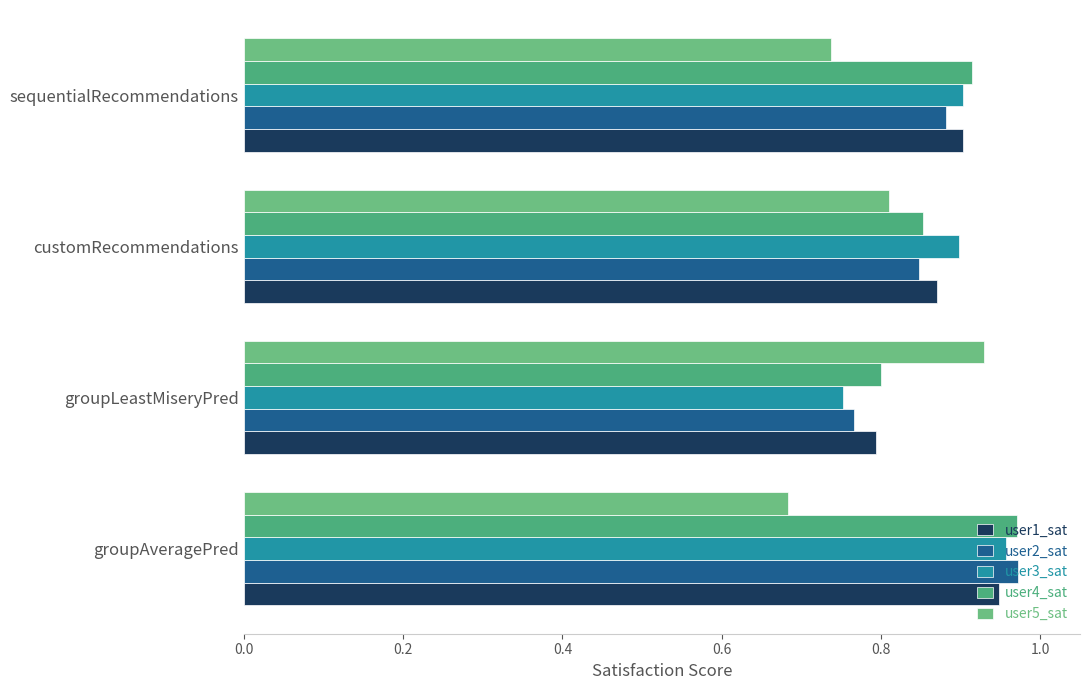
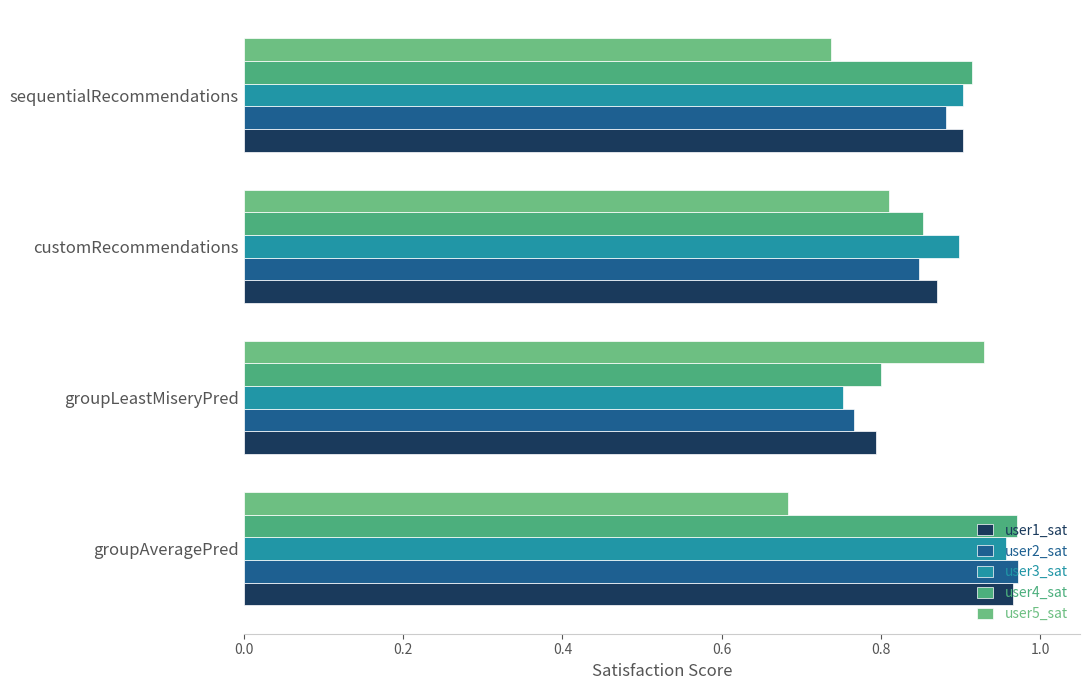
  {
    "user1_sat": {
      "sequentialRecommendations": 0.90,
      "customRecommendations": 0.87,
      "groupLeastMiseryPred": 0.79,
-     "groupAveragePred": 0.95
+     "groupAveragePred": 0.97
    }
  }
